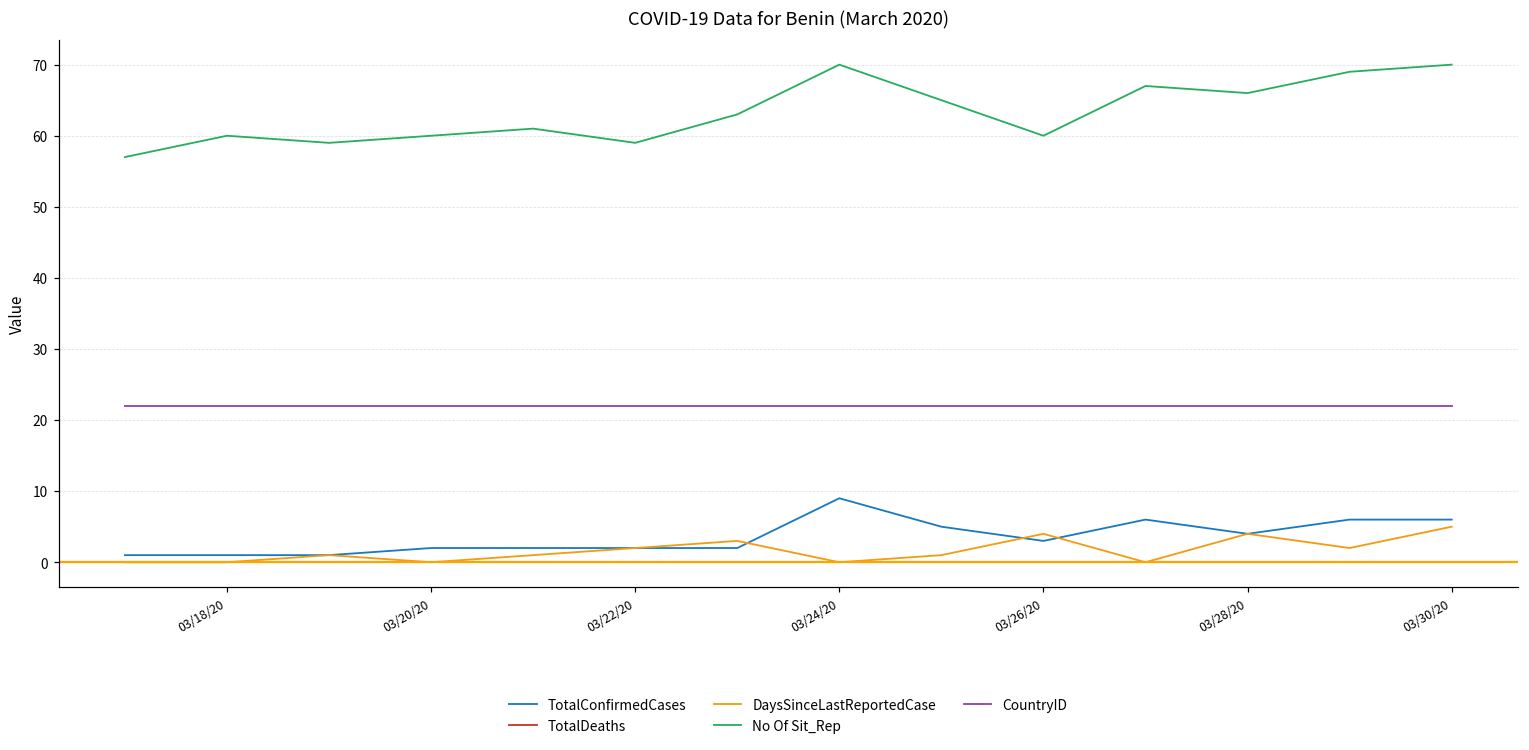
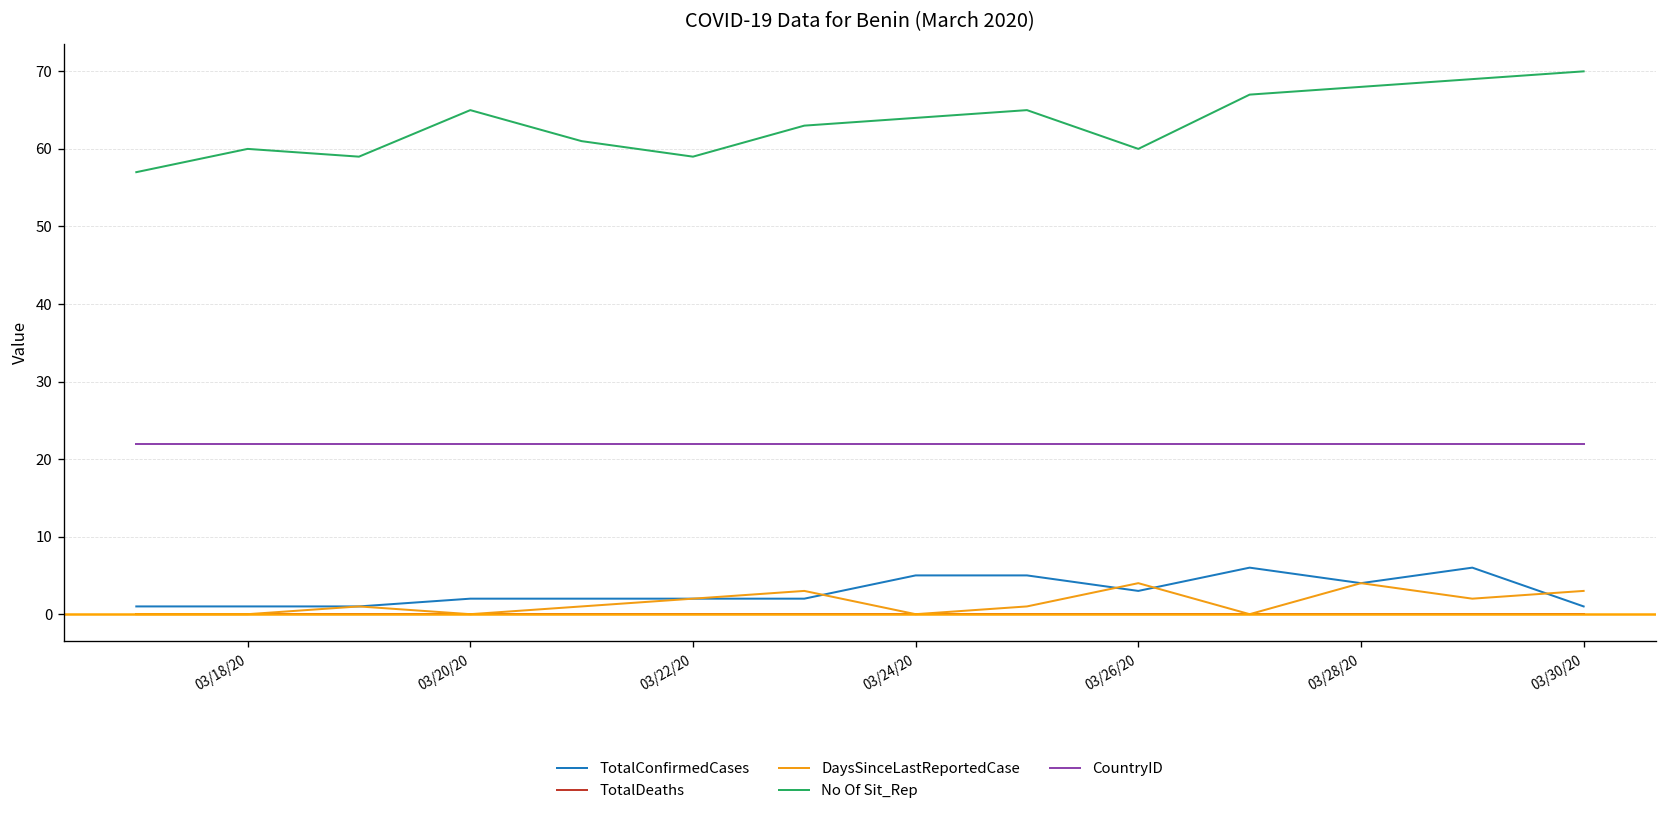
  {
    "TotalConfirmedCases": {
      "03/18/20": 1,
      "03/20/20": 2,
-     "03/24/20": 9,
+     "03/24/20": 5,
      "03/26/20": 3,
-     "03/30/20": 6
+     "03/30/20": 1
    },
    "TotalDeaths": {
      "03/22/20": 0,
      "03/26/20": 0,
      "03/28/20": 0,
      "03/30/20": 0
    },
    "DaysSinceLastReportedCase": {
      "03/26/20": 4,
-     "03/30/20": 5
+     "03/30/20": 3
    },
    "No Of Sit_Rep": {
      "03/18/20": 60,
-     "03/20/20": 60,
+     "03/20/20": 65,
      "03/22/20": 59,
-     "03/24/20": 70,
+     "03/24/20": 64,
      "03/26/20": 60,
-     "03/28/20": 66,
+     "03/28/20": 68,
      "03/30/20": 70
    },
    "CountryID": {
      "03/18/20": 22,
      "03/20/20": 22,
      "03/22/20": 22,
      "03/24/20": 22,
      "03/26/20": 22,
      "03/28/20": 22,
      "03/30/20": 22
    }
  }
